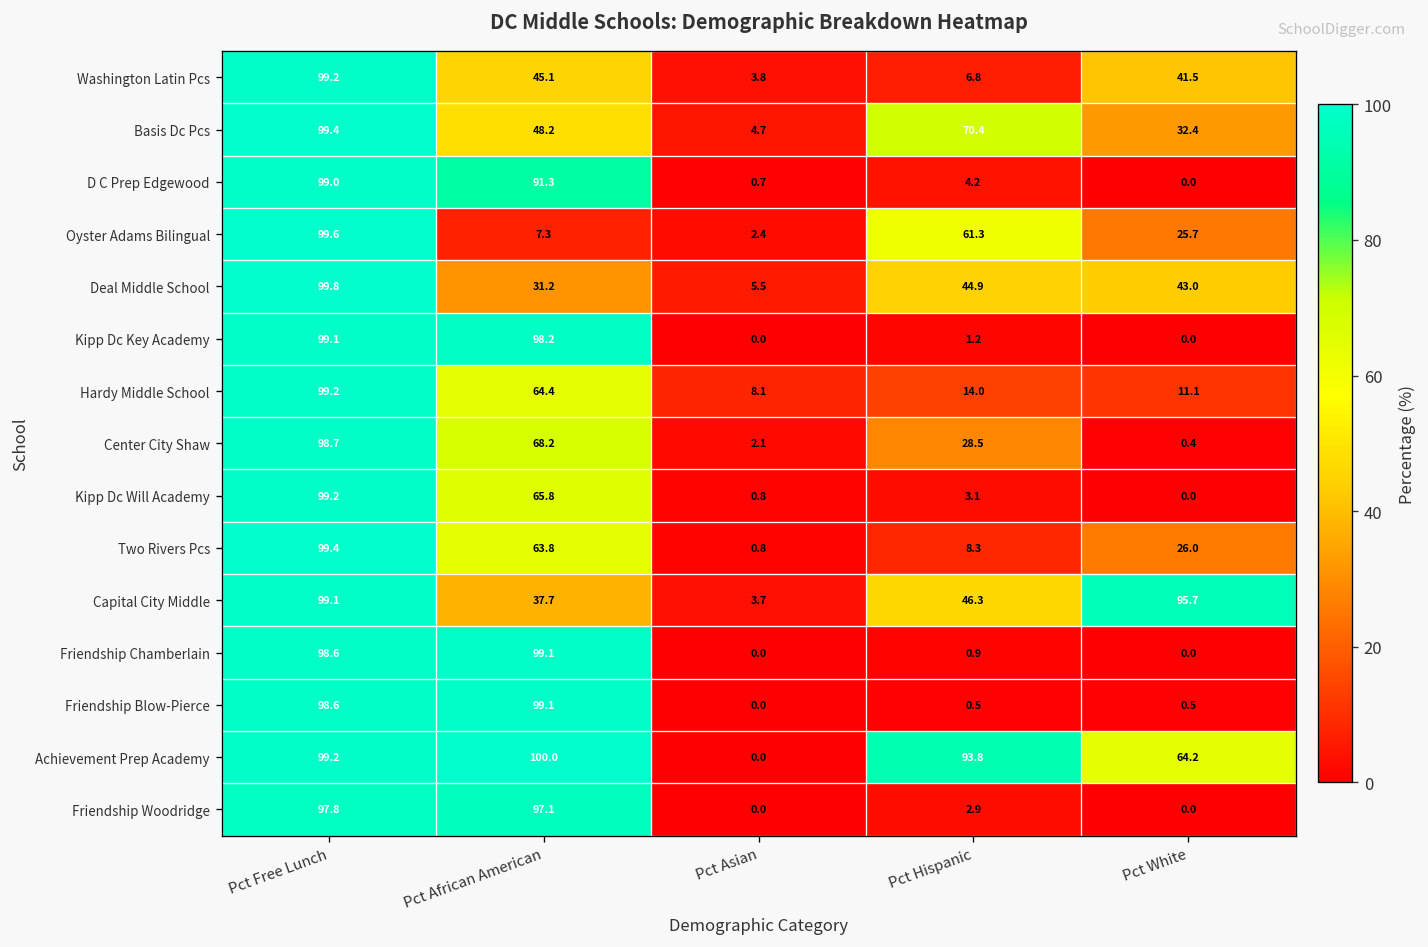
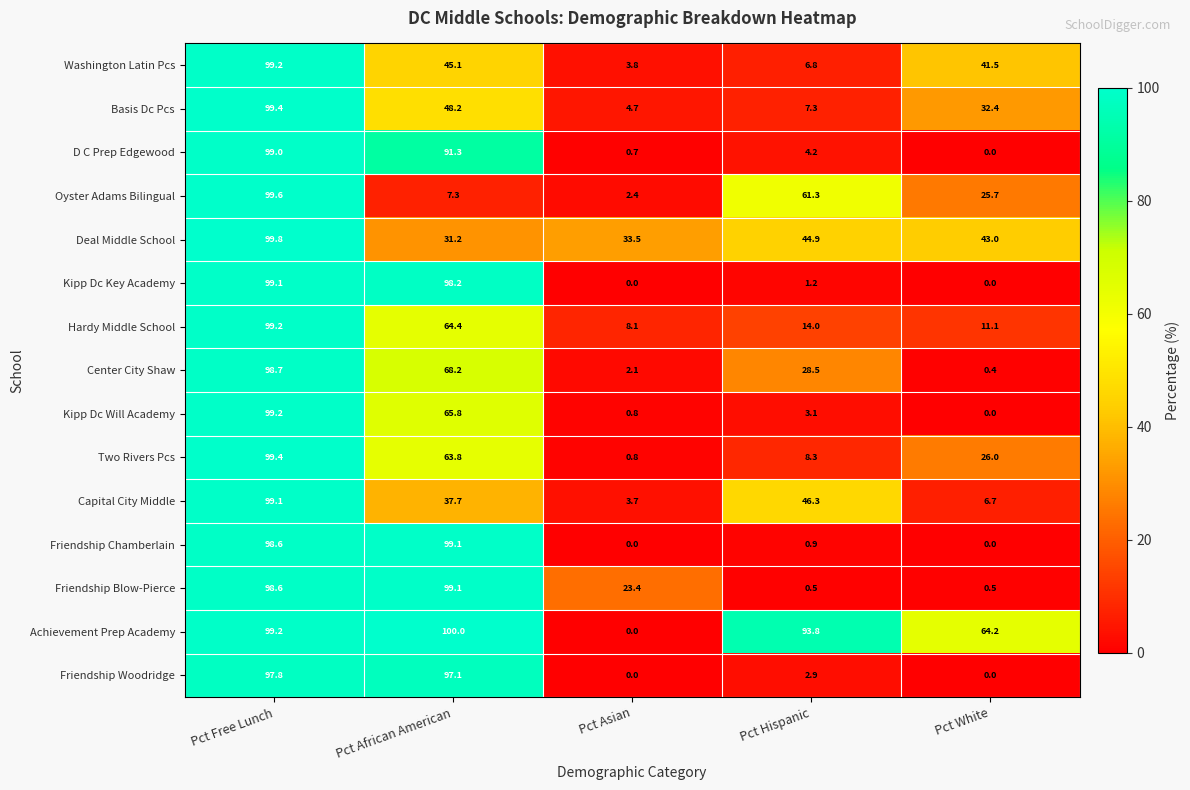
  {
    "Washington Latin Pcs": {
      "Pct Free Lunch": 99.2,
      "Pct African American": 45.1,
      "Pct Asian": 3.8,
      "Pct Hispanic": 6.8,
      "Pct White": 41.5
    },
    "Basis Dc Pcs": {
      "Pct Free Lunch": 99.4,
      "Pct African American": 48.2,
      "Pct Asian": 4.7,
-     "Pct Hispanic": 70.4,
+     "Pct Hispanic": 7.3,
      "Pct White": 32.4
    },
    "D C Prep Edgewood": {
      "Pct Free Lunch": 99.0,
      "Pct African American": 91.3,
      "Pct Asian": 0.7,
      "Pct Hispanic": 4.2,
      "Pct White": 0.0
    },
    "Oyster Adams Bilingual": {
      "Pct Free Lunch": 99.6,
      "Pct African American": 7.3,
      "Pct Asian": 2.4,
      "Pct Hispanic": 61.3,
      "Pct White": 25.7
    },
    "Deal Middle School": {
      "Pct Free Lunch": 99.8,
      "Pct African American": 31.2,
-     "Pct Asian": 5.5,
+     "Pct Asian": 33.5,
      "Pct Hispanic": 44.9,
      "Pct White": 43.0
    },
    "Kipp Dc Key Academy": {
      "Pct Free Lunch": 99.1,
      "Pct African American": 98.2,
      "Pct Asian": 0.0,
      "Pct Hispanic": 1.2,
      "Pct White": 0.0
    },
    "Hardy Middle School": {
      "Pct Free Lunch": 99.2,
      "Pct African American": 64.4,
      "Pct Asian": 8.1,
      "Pct Hispanic": 14.0,
      "Pct White": 11.1
    },
    "Center City Shaw": {
      "Pct Free Lunch": 98.7,
      "Pct African American": 68.2,
      "Pct Asian": 2.1,
      "Pct Hispanic": 28.5,
      "Pct White": 0.4
    },
    "Kipp Dc Will Academy": {
      "Pct Free Lunch": 99.2,
      "Pct African American": 65.8,
      "Pct Asian": 0.8,
      "Pct Hispanic": 3.1,
      "Pct White": 0.0
    },
    "Two Rivers Pcs": {
      "Pct Free Lunch": 99.4,
      "Pct African American": 63.8,
      "Pct Asian": 0.8,
      "Pct Hispanic": 8.3,
      "Pct White": 26.0
    },
    "Capital City Middle": {
      "Pct Free Lunch": 99.1,
      "Pct African American": 37.7,
      "Pct Asian": 3.7,
      "Pct Hispanic": 46.3,
-     "Pct White": 95.7
+     "Pct White": 6.7
    },
    "Friendship Chamberlain": {
      "Pct Free Lunch": 98.6,
      "Pct African American": 99.1,
      "Pct Asian": 0.0,
      "Pct Hispanic": 0.9,
      "Pct White": 0.0
    },
    "Friendship Blow-Pierce": {
      "Pct Free Lunch": 98.6,
      "Pct African American": 99.1,
-     "Pct Asian": 0.0,
+     "Pct Asian": 23.4,
      "Pct Hispanic": 0.5,
      "Pct White": 0.5
    },
    "Achievement Prep Academy": {
      "Pct Free Lunch": 99.2,
      "Pct African American": 100.0,
      "Pct Asian": 0.0,
      "Pct Hispanic": 93.8,
      "Pct White": 64.2
    },
    "Friendship Woodridge": {
      "Pct Free Lunch": 97.8,
      "Pct African American": 97.1,
      "Pct Asian": 0.0,
      "Pct Hispanic": 2.9,
      "Pct White": 0.0
    }
  }
